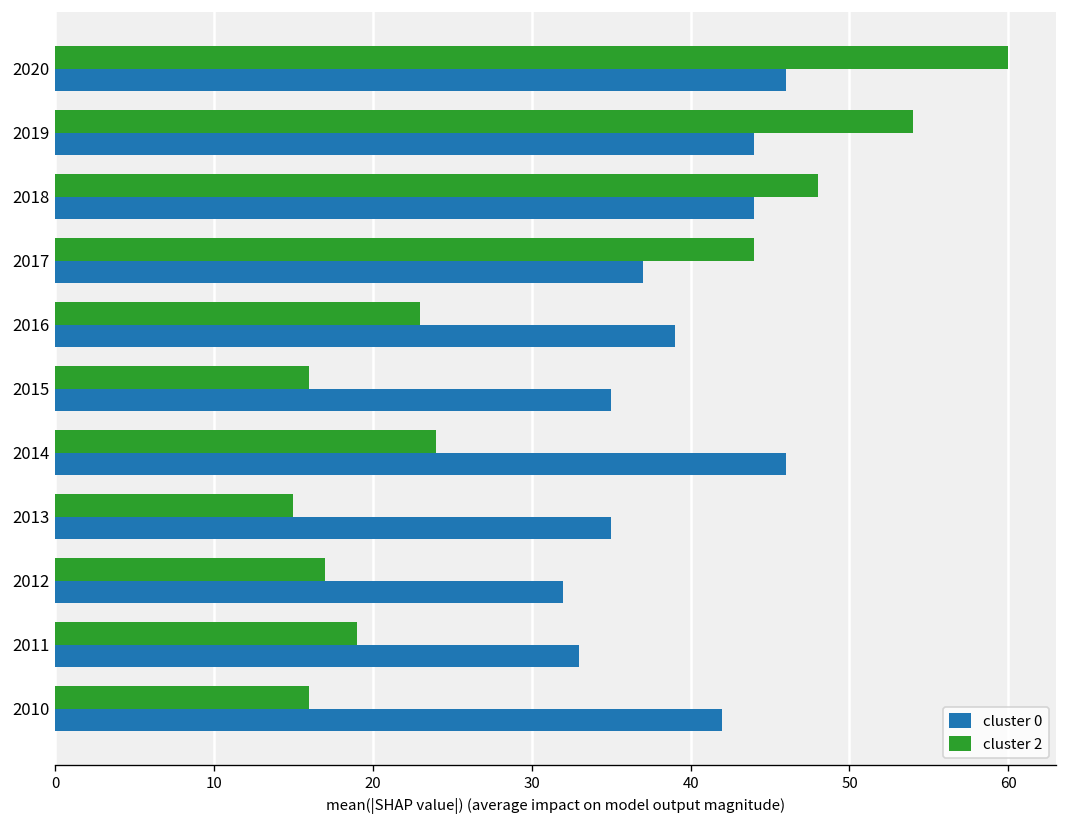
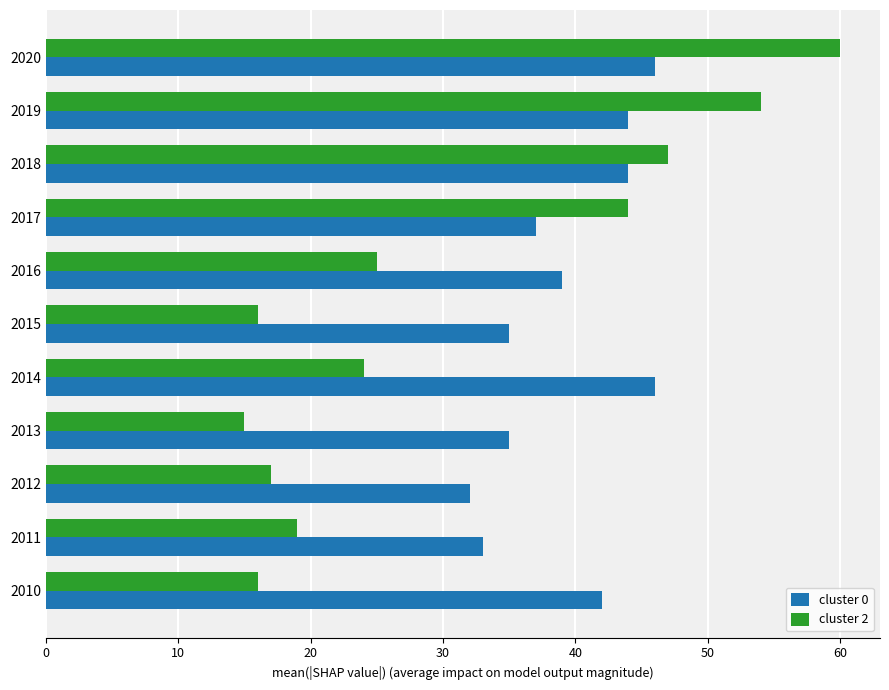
  {
    "cluster 0": {
      "2020": 46,
      "2019": 44,
      "2018": 44,
      "2017": 37,
      "2016": 39,
      "2015": 35,
      "2014": 46,
      "2013": 35,
      "2012": 32,
      "2011": 33,
      "2010": 42
    },
    "cluster 2": {
      "2020": 60,
      "2019": 54,
-     "2018": 48,
+     "2018": 47,
      "2017": 44,
-     "2016": 23,
+     "2016": 25,
      "2015": 16,
      "2014": 24,
      "2013": 15,
      "2012": 17,
      "2011": 19,
      "2010": 16
    }
  }
